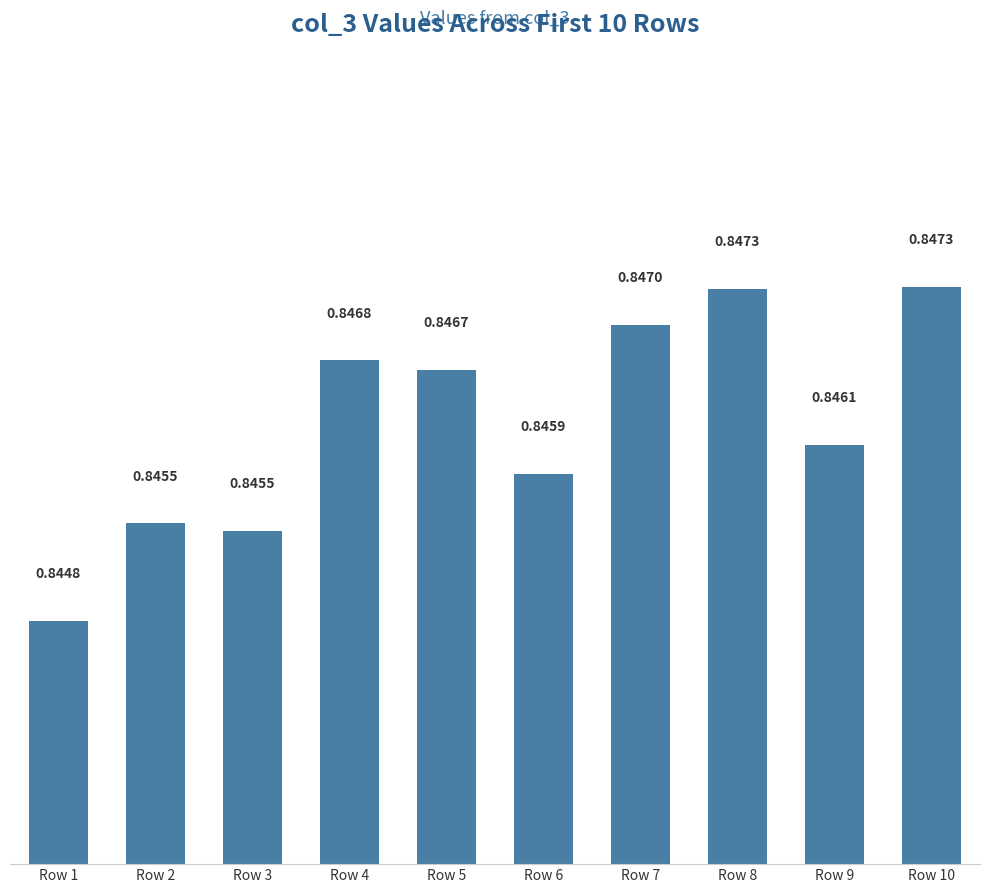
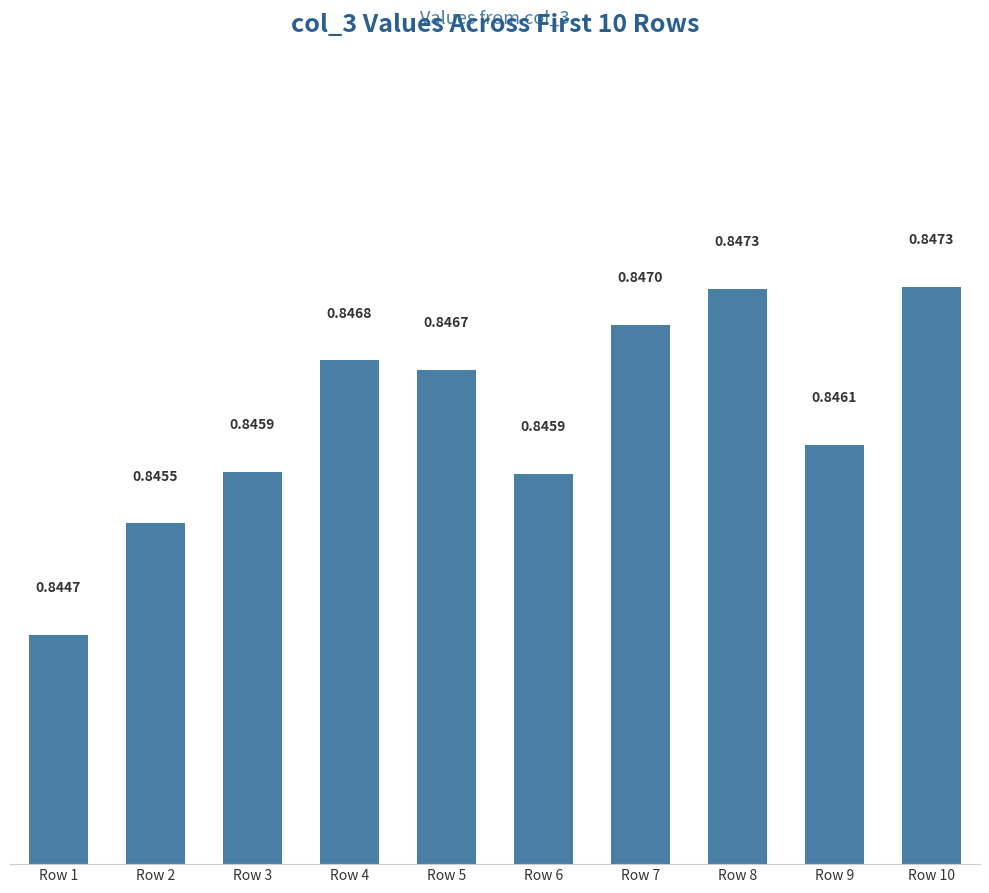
  {
-   "Row 1": 0.8448,
-   "Row 3": 0.8455
+   "Row 1": 0.8447,
+   "Row 3": 0.8459
  }
